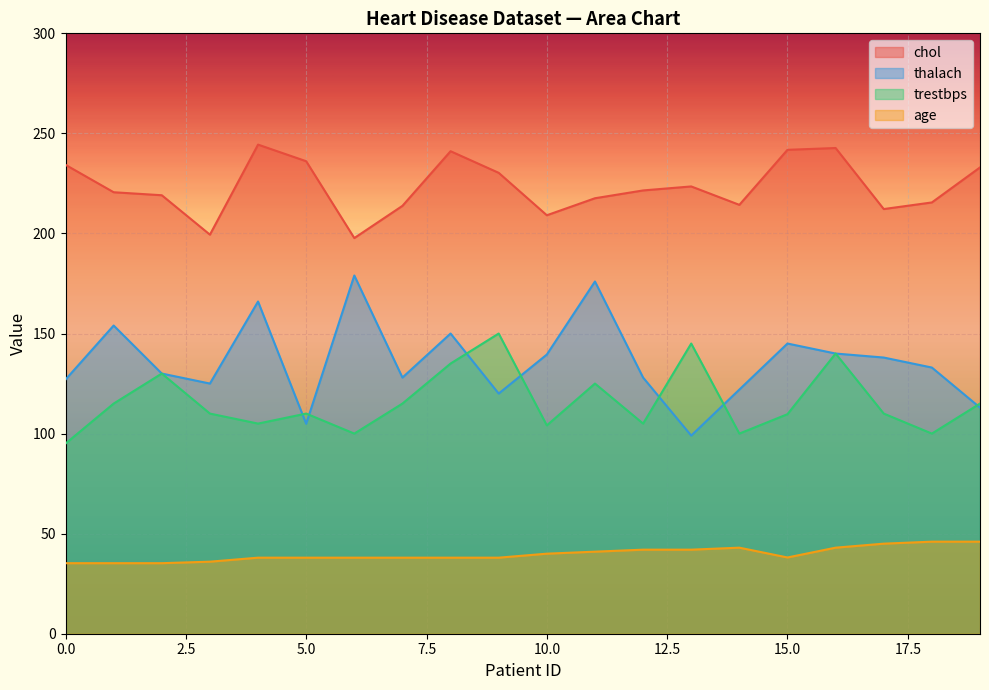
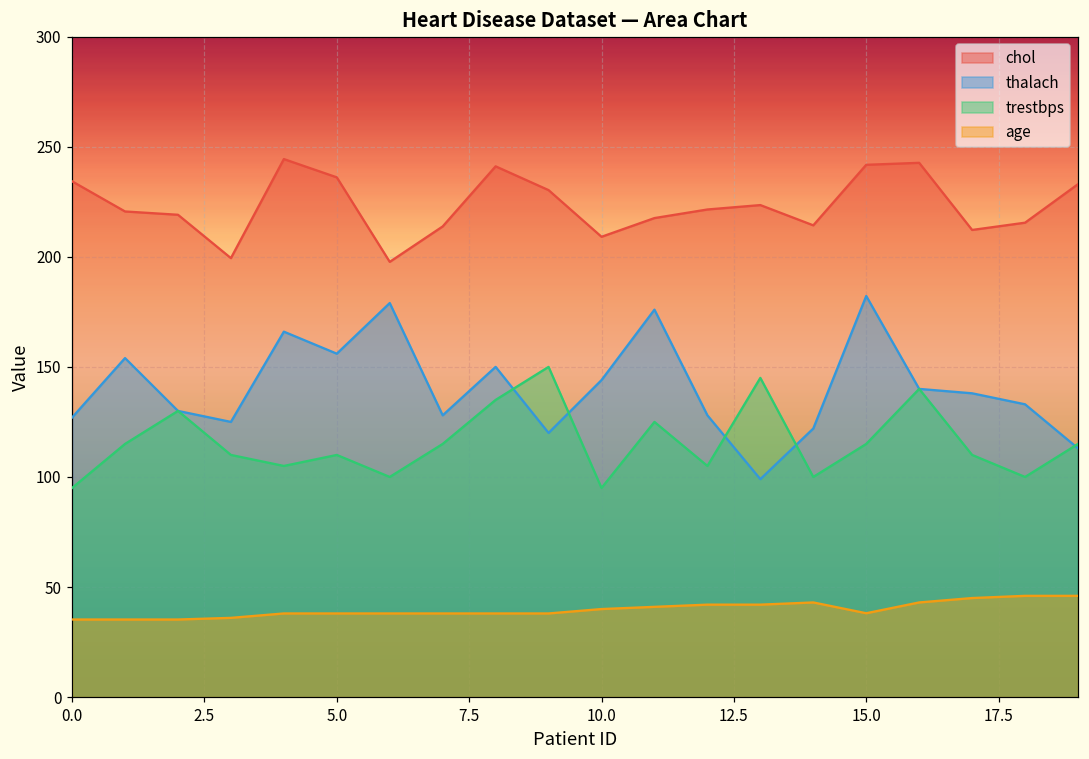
  {
    "chol": {
      "0.0": 234,
      "5.0": 236,
      "10.0": 209,
      "15.0": 242
    },
    "thalach": {
      "0.0": 127,
-     "5.0": 105,
-     "10.0": 140,
-     "15.0": 145
+     "5.0": 156,
+     "10.0": 144,
+     "15.0": 182
    },
    "trestbps": {
      "0.0": 95,
      "5.0": 110,
-     "10.0": 104,
-     "15.0": 110
+     "10.0": 95,
+     "15.0": 115
    },
    "age": {
      "0.0": 35,
      "5.0": 38,
      "10.0": 40,
      "15.0": 38
    }
  }
